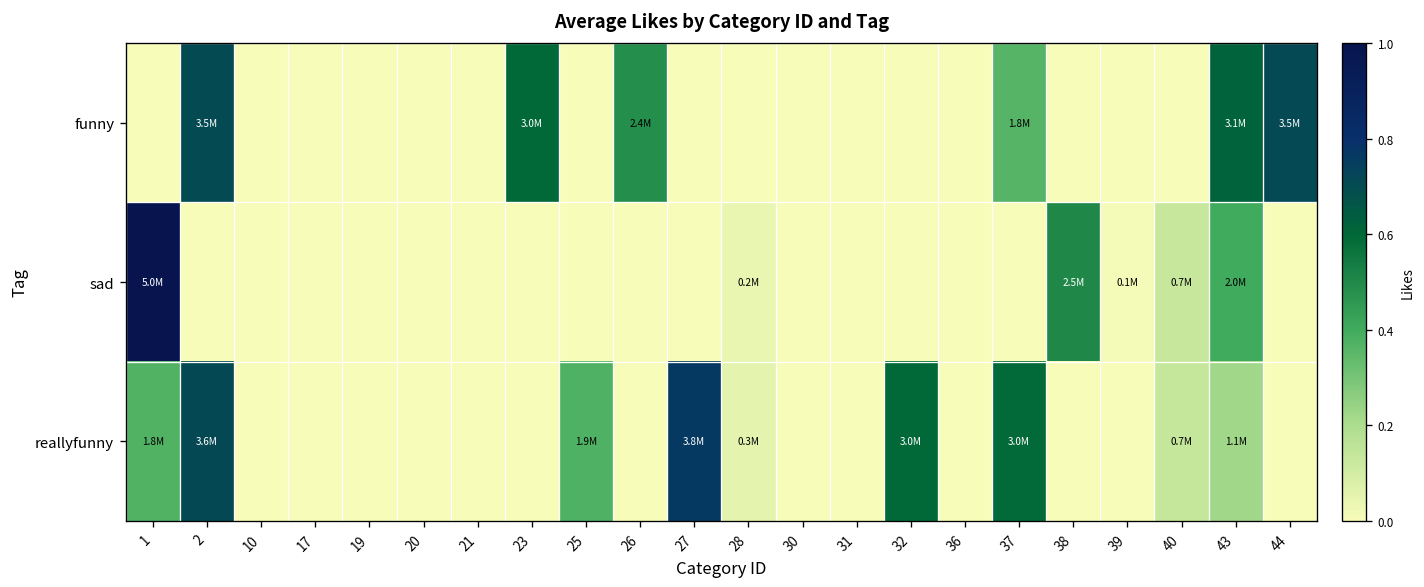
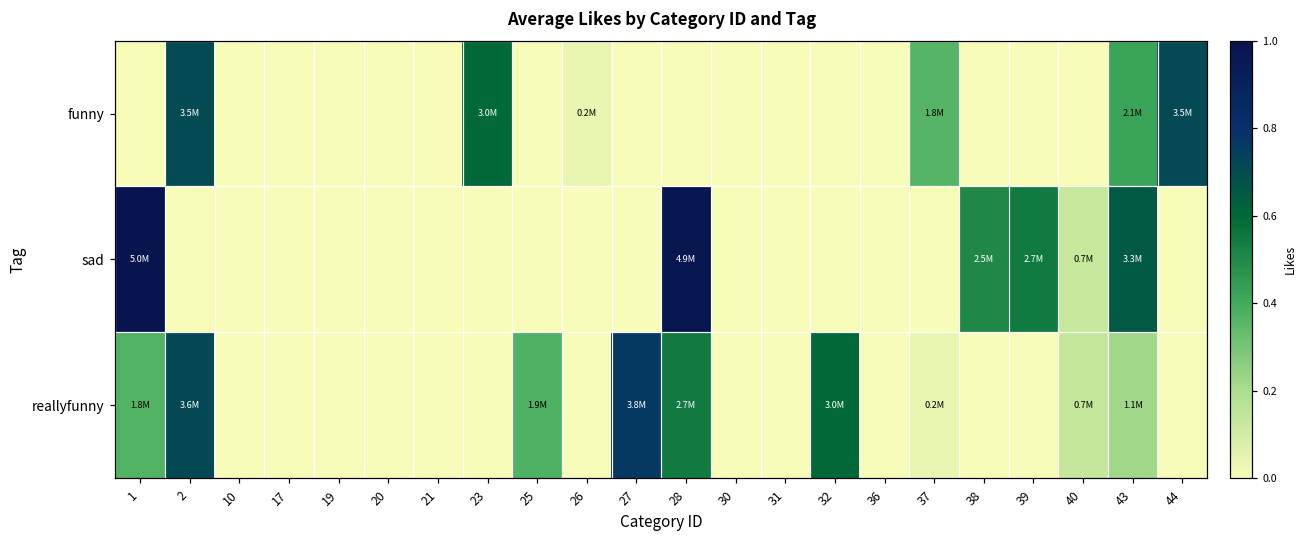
  {
    "funny": {
      "2": "3.5M",
      "23": "3.0M",
-     "26": "2.4M",
+     "26": "0.2M",
      "37": "1.8M",
-     "43": "3.1M",
+     "43": "2.1M",
      "44": "3.5M"
    },
    "sad": {
      "1": "5.0M",
-     "28": "0.2M",
+     "28": "4.9M",
      "38": "2.5M",
-     "39": "0.1M",
+     "39": "2.7M",
      "40": "0.7M",
-     "43": "2.0M"
+     "43": "3.3M"
    },
    "reallyfunny": {
      "1": "1.8M",
      "2": "3.6M",
      "25": "1.9M",
      "27": "3.8M",
-     "28": "0.3M",
+     "28": "2.7M",
      "32": "3.0M",
-     "37": "3.0M",
+     "37": "0.2M",
      "40": "0.7M",
      "43": "1.1M"
    }
  }
